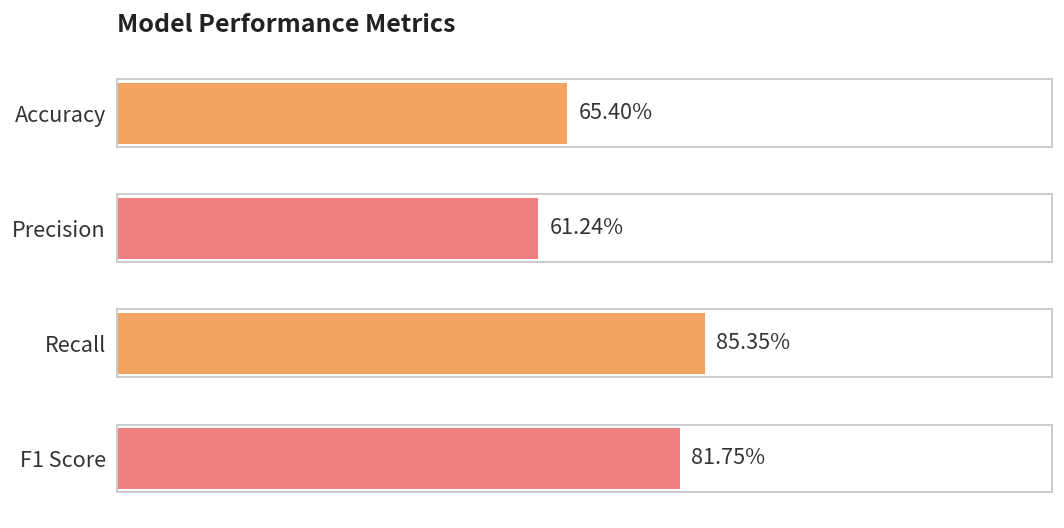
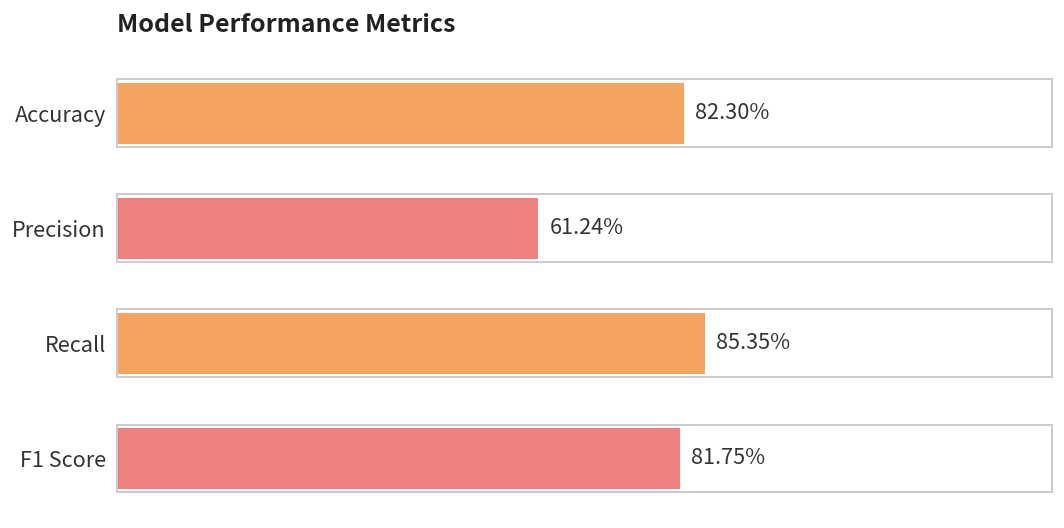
  {
-   "Accuracy": "65.40%",
+   "Accuracy": "82.30%",
    "Precision": "61.24%",
    "Recall": "85.35%",
    "F1 Score": "81.75%"
  }
